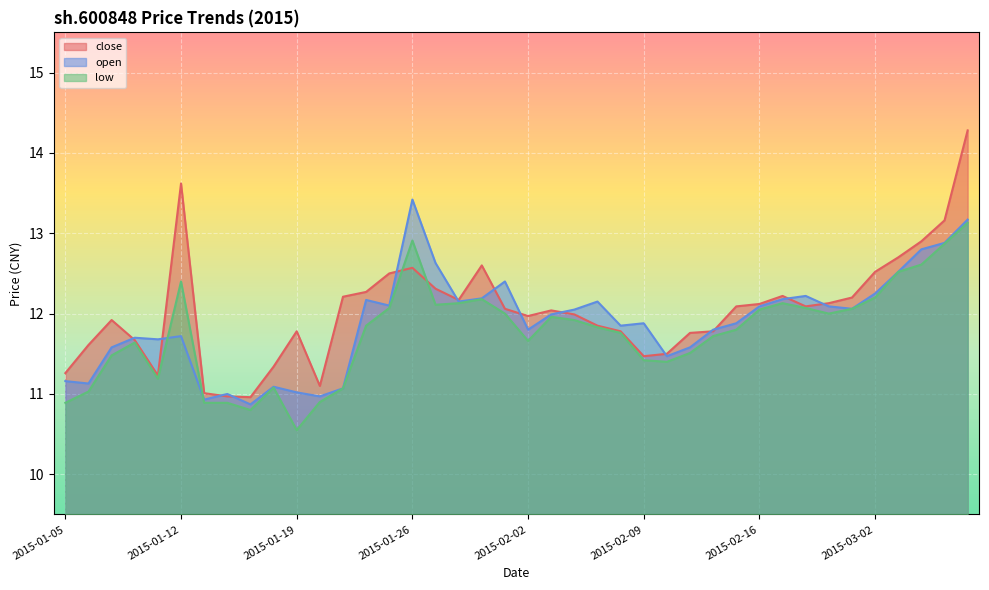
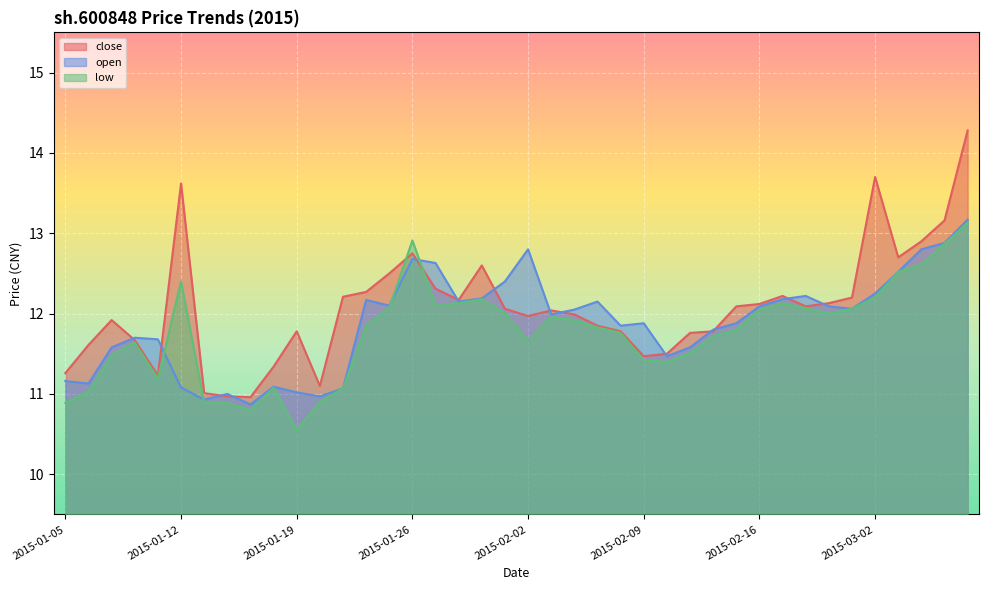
  {
    "close": {
      "2015-01-05": 11.3,
      "2015-01-12": 13.6,
      "2015-01-19": 11.8,
-     "2015-01-26": 12.6,
+     "2015-01-26": 12.8,
      "2015-02-02": 12.0,
      "2015-02-09": 11.5,
-     "2015-03-02": 12.5
+     "2015-03-02": 13.7
    },
    "open": {
      "2015-01-05": 11.2,
-     "2015-01-12": 11.7,
+     "2015-01-12": 11.1,
      "2015-01-19": 11.0,
-     "2015-01-26": 13.4,
-     "2015-02-02": 11.8,
+     "2015-01-26": 12.7,
+     "2015-02-02": 12.8,
      "2015-02-09": 11.9,
      "2015-03-02": 12.3
    },
    "low": {
      "2015-01-05": 10.9,
      "2015-01-12": 12.4,
      "2015-01-19": 10.6,
      "2015-01-26": 12.9,
      "2015-02-02": 11.7,
      "2015-02-09": 11.4,
      "2015-02-16": 12.1,
      "2015-03-02": 12.2
    }
  }
